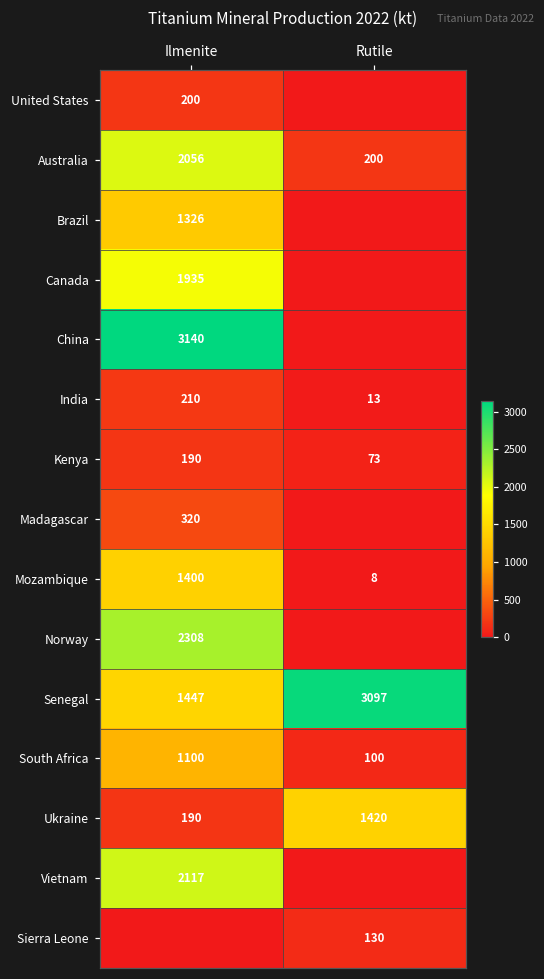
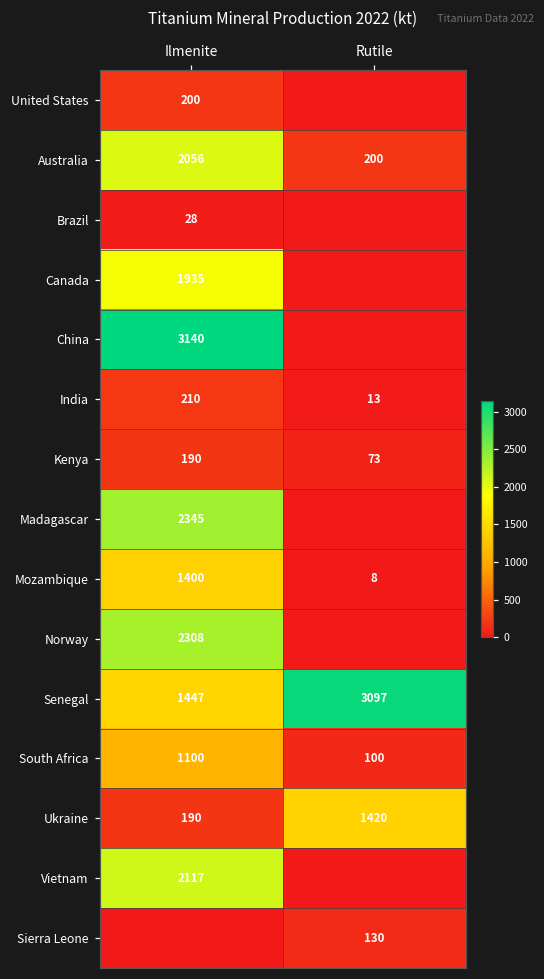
  {
    "United States": {
      "Ilmenite": 200
    },
    "Australia": {
      "Ilmenite": 2056,
      "Rutile": 200
    },
    "Brazil": {
-     "Ilmenite": 1326
+     "Ilmenite": 28
    },
    "Canada": {
      "Ilmenite": 1935
    },
    "China": {
      "Ilmenite": 3140
    },
    "India": {
      "Ilmenite": 210,
      "Rutile": 13
    },
    "Kenya": {
      "Ilmenite": 190,
      "Rutile": 73
    },
    "Madagascar": {
-     "Ilmenite": 320
+     "Ilmenite": 2345
    },
    "Mozambique": {
      "Ilmenite": 1400,
      "Rutile": 8
    },
    "Norway": {
      "Ilmenite": 2308
    },
    "Senegal": {
      "Ilmenite": 1447,
      "Rutile": 3097
    },
    "South Africa": {
      "Ilmenite": 1100,
      "Rutile": 100
    },
    "Ukraine": {
      "Ilmenite": 190,
      "Rutile": 1420
    },
    "Vietnam": {
      "Ilmenite": 2117
    },
    "Sierra Leone": {
      "Rutile": 130
    }
  }
